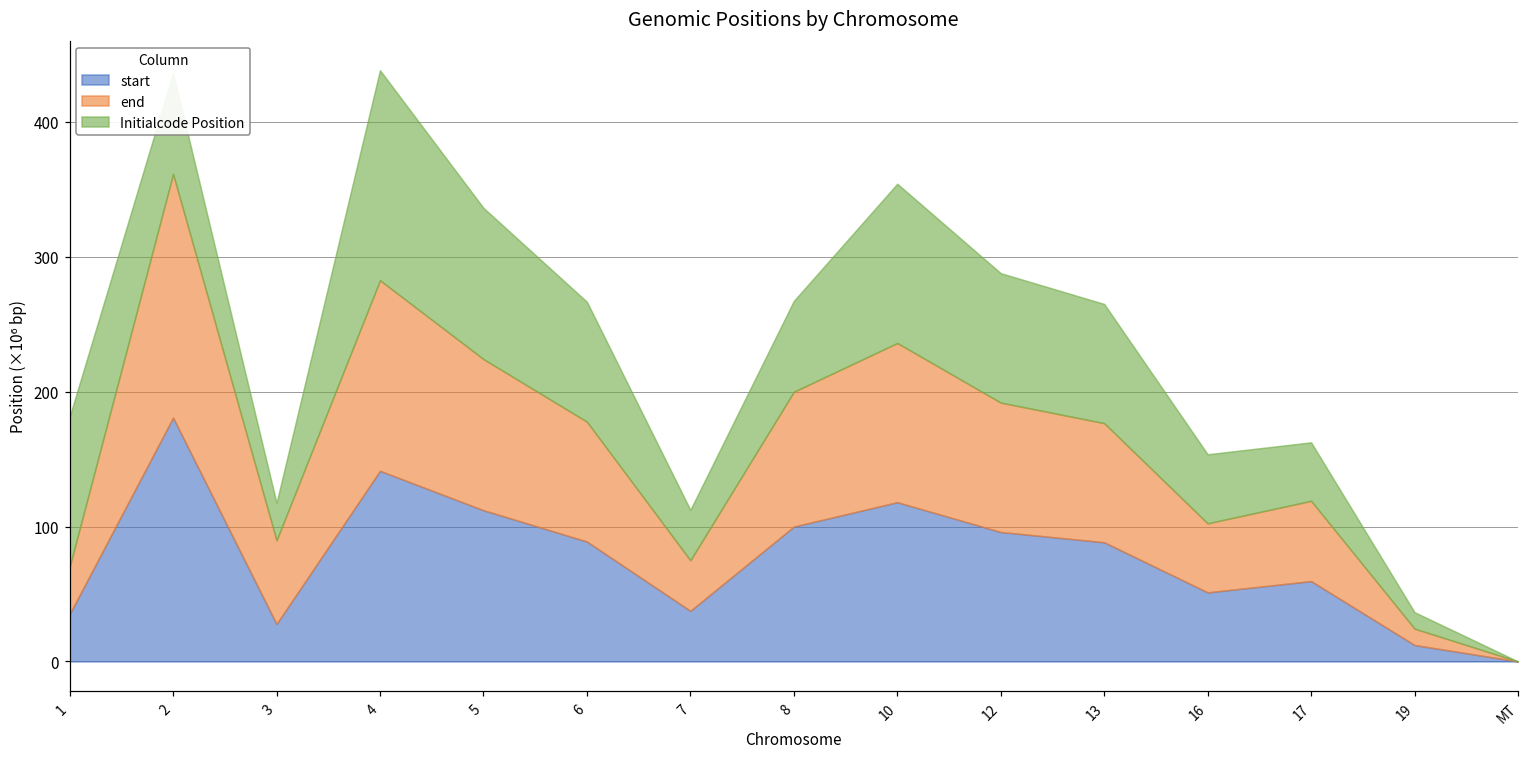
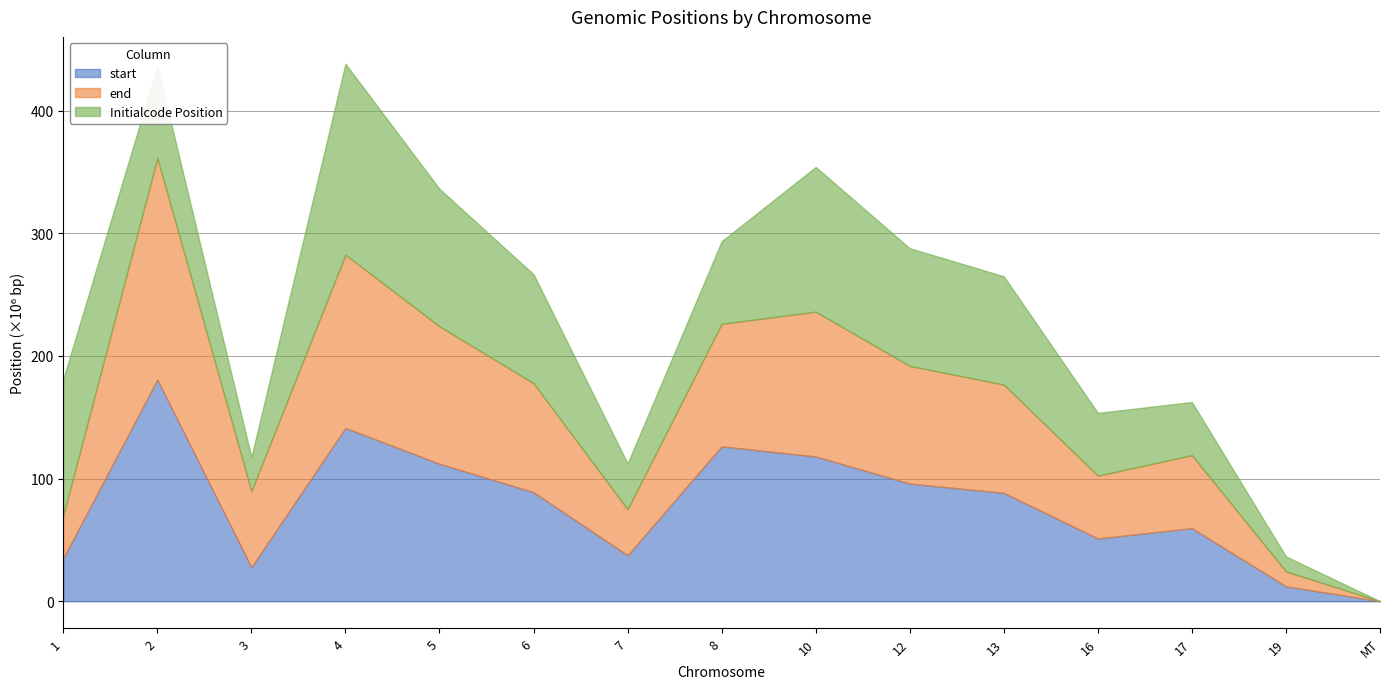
  {
    "start": {
      "1": 35,
      "2": 181,
      "3": 28,
      "4": 141,
      "5": 112,
      "6": 89,
      "7": 37,
-     "8": 100,
+     "8": 126,
      "10": 118,
      "12": 96,
      "13": 88,
      "16": 51,
      "17": 60,
      "19": 12
    },
    "end": {
      "1": 35,
      "2": 181,
      "3": 62,
      "4": 141,
      "5": 112,
      "6": 89,
      "7": 37,
      "8": 100,
      "10": 118,
      "12": 96,
      "13": 88,
      "16": 51,
      "17": 60,
      "19": 12
    },
    "Initialcode Position": {
      "1": 111,
      "3": 28,
      "4": 156,
      "5": 112,
      "6": 89,
      "7": 37,
      "8": 67,
      "10": 118,
      "12": 96,
      "13": 88,
      "16": 51,
      "17": 43,
      "19": 12
    }
  }
